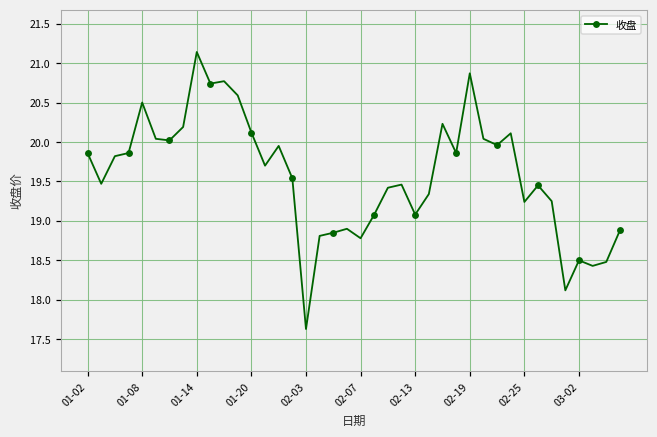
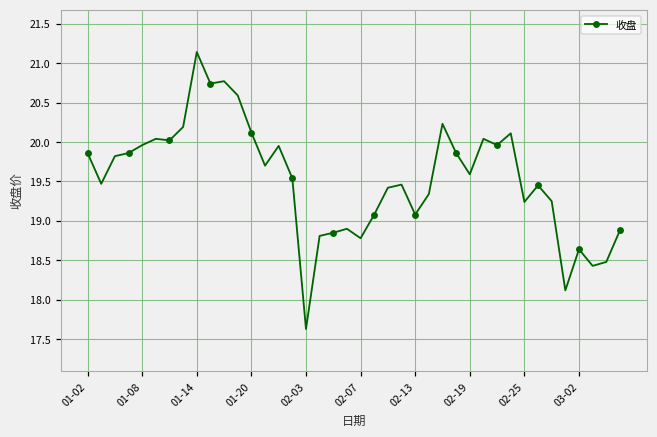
  {
    "01-02": 19.9,
-   "01-08": 20.5,
+   "01-08": 20.0,
    "01-14": 21.1,
    "01-20": 20.1,
    "02-03": 17.6,
    "02-07": 18.8,
    "02-13": 19.1,
-   "02-19": 20.9,
+   "02-19": 19.6,
    "02-25": 19.2,
-   "03-02": 18.5
+   "03-02": 18.6
  }
